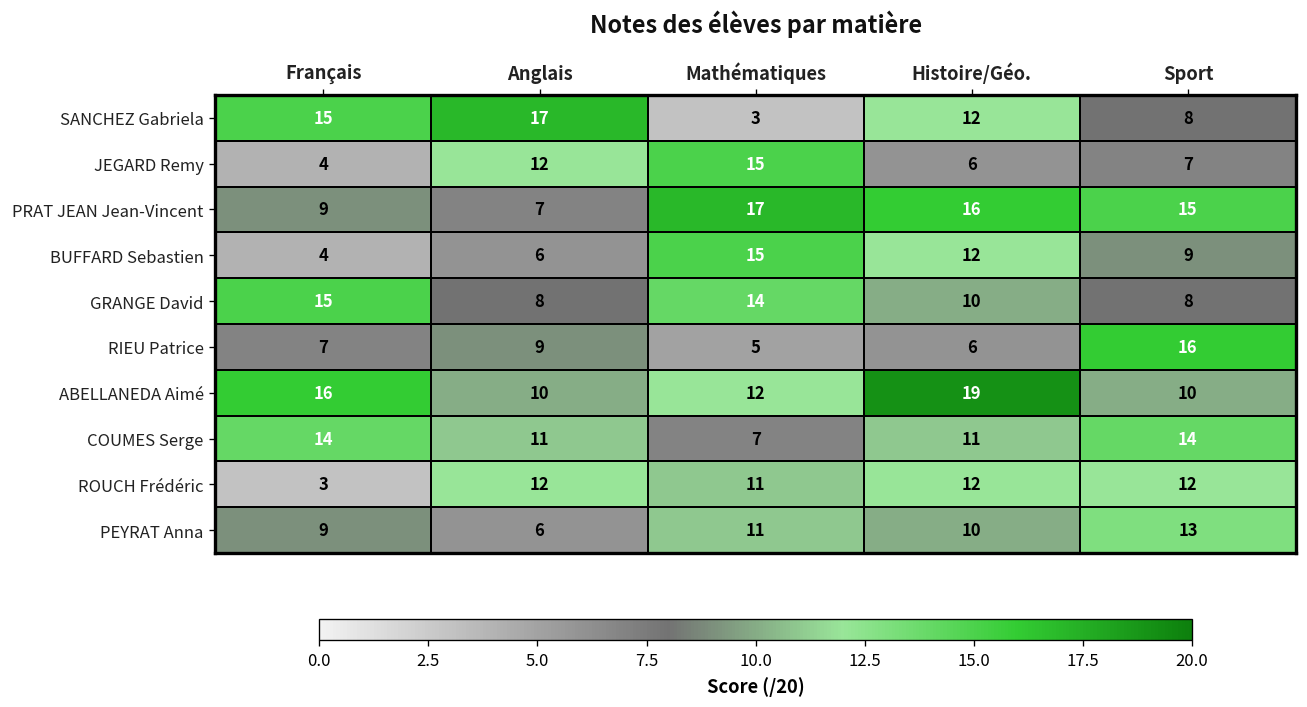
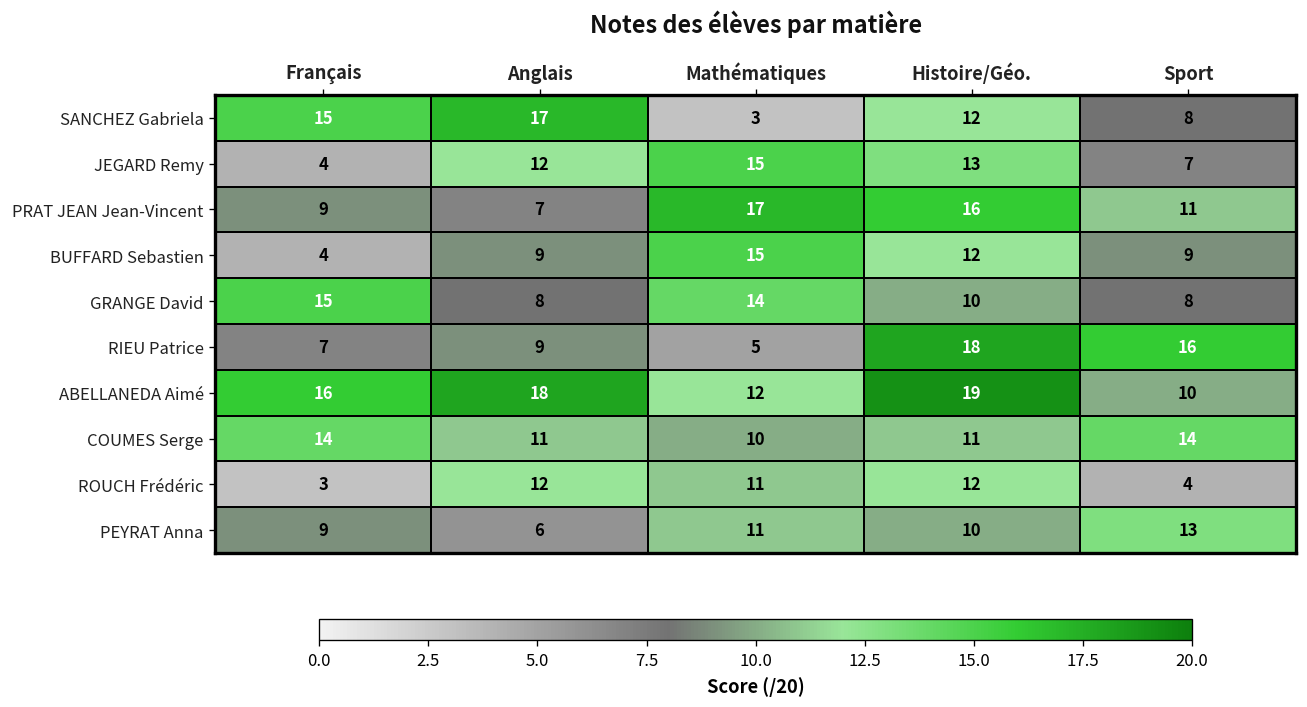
  {
    "SANCHEZ Gabriela": {
      "Français": 15,
      "Anglais": 17,
      "Mathématiques": 3,
      "Histoire/Géo.": 12,
      "Sport": 8
    },
    "JEGARD Remy": {
      "Français": 4,
      "Anglais": 12,
      "Mathématiques": 15,
-     "Histoire/Géo.": 6,
+     "Histoire/Géo.": 13,
      "Sport": 7
    },
    "PRAT JEAN Jean-Vincent": {
      "Français": 9,
      "Anglais": 7,
      "Mathématiques": 17,
      "Histoire/Géo.": 16,
-     "Sport": 15
+     "Sport": 11
    },
    "BUFFARD Sebastien": {
      "Français": 4,
-     "Anglais": 6,
+     "Anglais": 9,
      "Mathématiques": 15,
      "Histoire/Géo.": 12,
      "Sport": 9
    },
    "GRANGE David": {
      "Français": 15,
      "Anglais": 8,
      "Mathématiques": 14,
      "Histoire/Géo.": 10,
      "Sport": 8
    },
    "RIEU Patrice": {
      "Français": 7,
      "Anglais": 9,
      "Mathématiques": 5,
-     "Histoire/Géo.": 6,
+     "Histoire/Géo.": 18,
      "Sport": 16
    },
    "ABELLANEDA Aimé": {
      "Français": 16,
-     "Anglais": 10,
+     "Anglais": 18,
      "Mathématiques": 12,
      "Histoire/Géo.": 19,
      "Sport": 10
    },
    "COUMES Serge": {
      "Français": 14,
      "Anglais": 11,
-     "Mathématiques": 7,
+     "Mathématiques": 10,
      "Histoire/Géo.": 11,
      "Sport": 14
    },
    "ROUCH Frédéric": {
      "Français": 3,
      "Anglais": 12,
      "Mathématiques": 11,
      "Histoire/Géo.": 12,
-     "Sport": 12
+     "Sport": 4
    },
    "PEYRAT Anna": {
      "Français": 9,
      "Anglais": 6,
      "Mathématiques": 11,
      "Histoire/Géo.": 10,
      "Sport": 13
    }
  }
